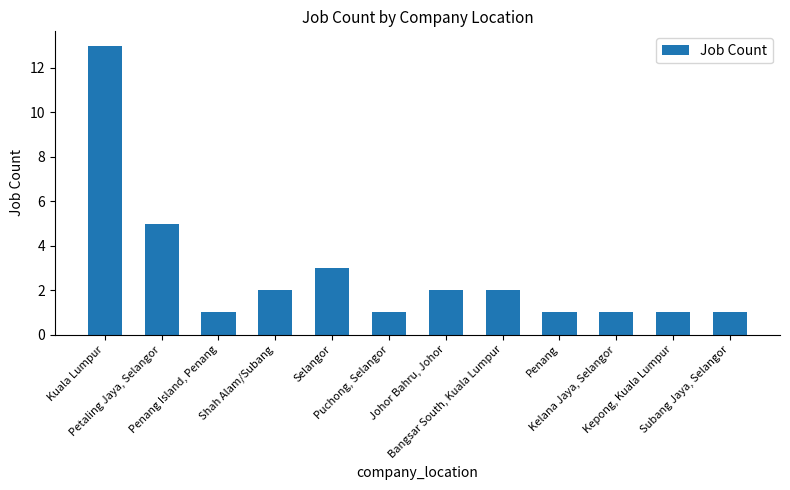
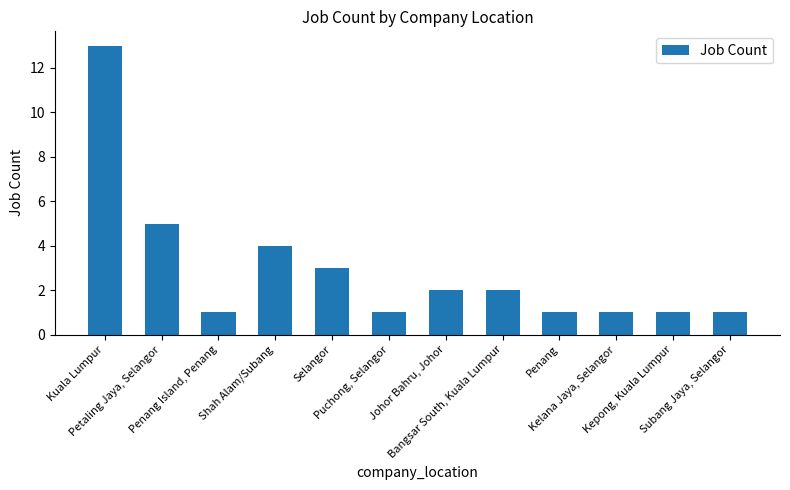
  {
    "Kuala Lumpur": 13,
    "Petaling Jaya, Selangor": 5,
    "Penang Island, Penang": 1,
-   "Shah Alam/Subang": 2,
+   "Shah Alam/Subang": 4,
    "Selangor": 3,
    "Puchong, Selangor": 1,
    "Johor Bahru, Johor": 2,
    "Bangsar South, Kuala Lumpur": 2,
    "Penang": 1,
    "Kelana Jaya, Selangor": 1,
    "Kepong, Kuala Lumpur": 1,
    "Subang Jaya, Selangor": 1
  }
